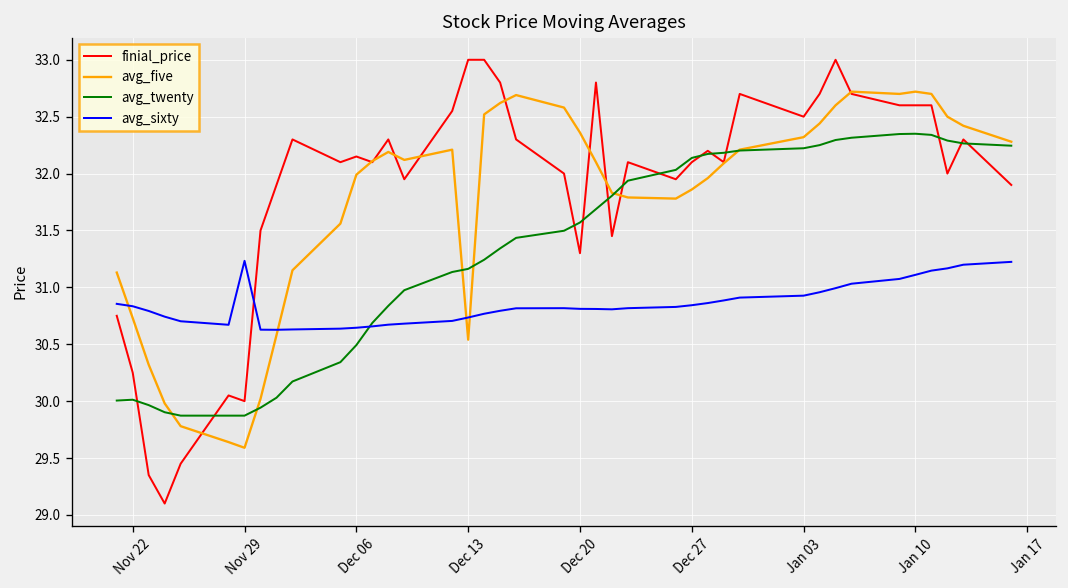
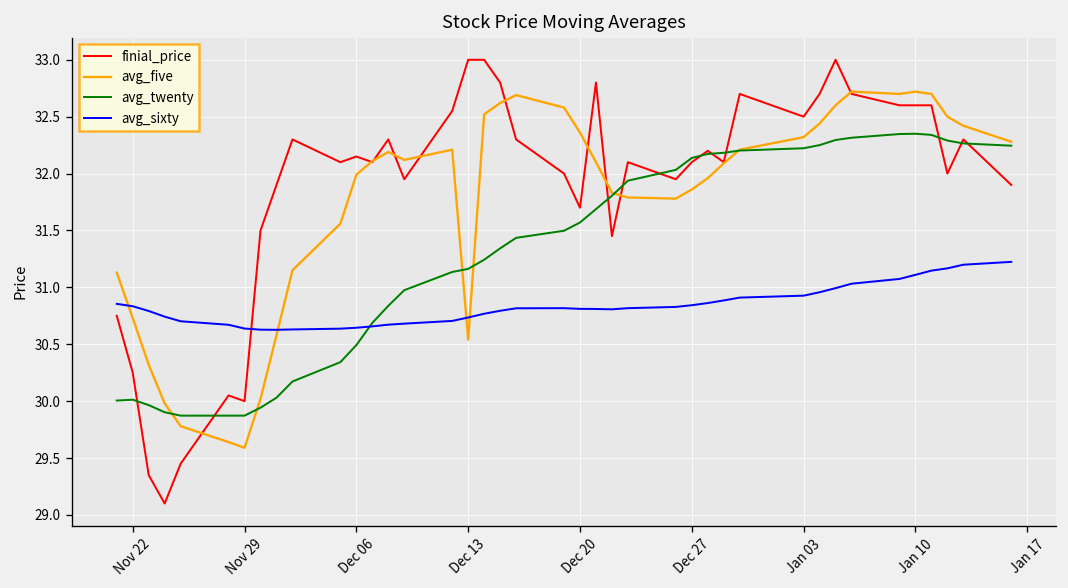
  {
    "finial_price": {
      "Nov 22": 30.3,
      "Nov 29": 30.0,
      "Dec 06": 32.2,
      "Dec 13": 33.0,
-     "Dec 20": 31.3,
+     "Dec 20": 31.7,
      "Dec 27": 32.1,
      "Jan 03": 32.5,
      "Jan 10": 32.6
    },
    "avg_five": {
      "Nov 22": 30.7,
      "Nov 29": 29.6,
      "Dec 06": 32.0,
      "Dec 13": 30.5,
      "Dec 20": 32.4,
      "Dec 27": 31.9,
      "Jan 03": 32.3,
      "Jan 10": 32.7
    },
    "avg_twenty": {
      "Nov 22": 30.0,
      "Nov 29": 29.9,
      "Dec 06": 30.5,
      "Dec 13": 31.2,
      "Dec 20": 31.6,
      "Dec 27": 32.1,
      "Jan 03": 32.2,
      "Jan 10": 32.4
    },
    "avg_sixty": {
      "Nov 22": 30.8,
-     "Nov 29": 31.2,
+     "Nov 29": 30.6,
      "Dec 06": 30.6,
      "Dec 13": 30.7,
      "Dec 20": 30.8,
      "Dec 27": 30.8,
      "Jan 03": 30.9,
      "Jan 10": 31.1
    }
  }
